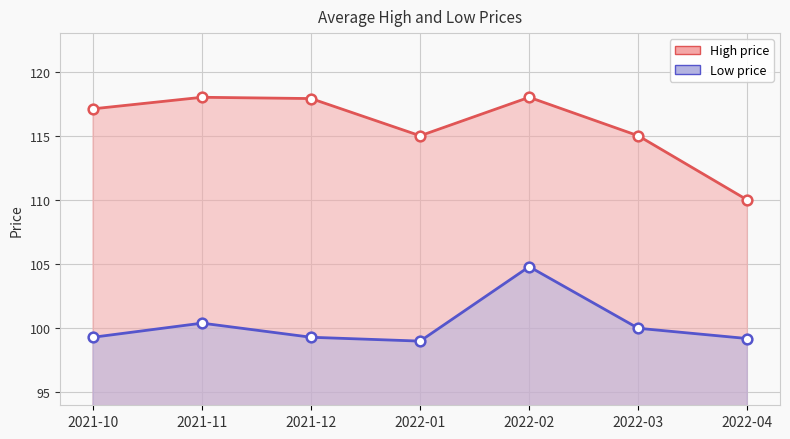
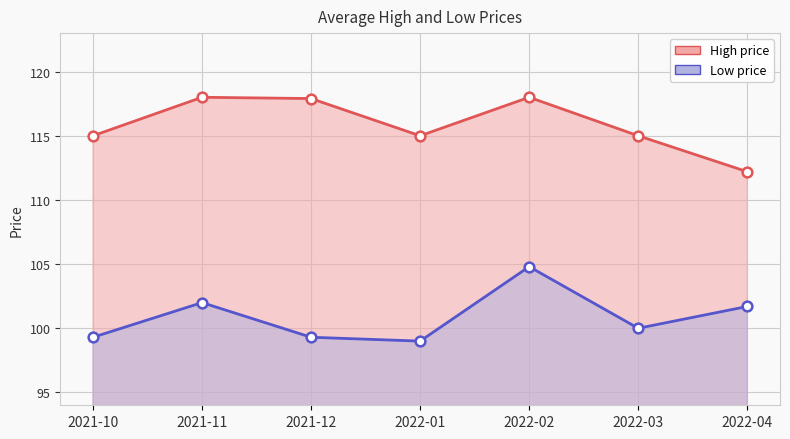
  {
    "High price": {
-     "2021-10": 117.1,
+     "2021-10": 115.0,
      "2021-11": 118.0,
      "2021-12": 117.9,
      "2022-01": 115.0,
      "2022-02": 118.0,
      "2022-03": 115.0,
-     "2022-04": 110.0
+     "2022-04": 112.2
    },
    "Low price": {
      "2021-10": 99.3,
-     "2021-11": 100.4,
+     "2021-11": 102.0,
      "2021-12": 99.3,
      "2022-01": 99.0,
      "2022-02": 104.8,
      "2022-03": 100.0,
-     "2022-04": 99.2
+     "2022-04": 101.7
    }
  }
